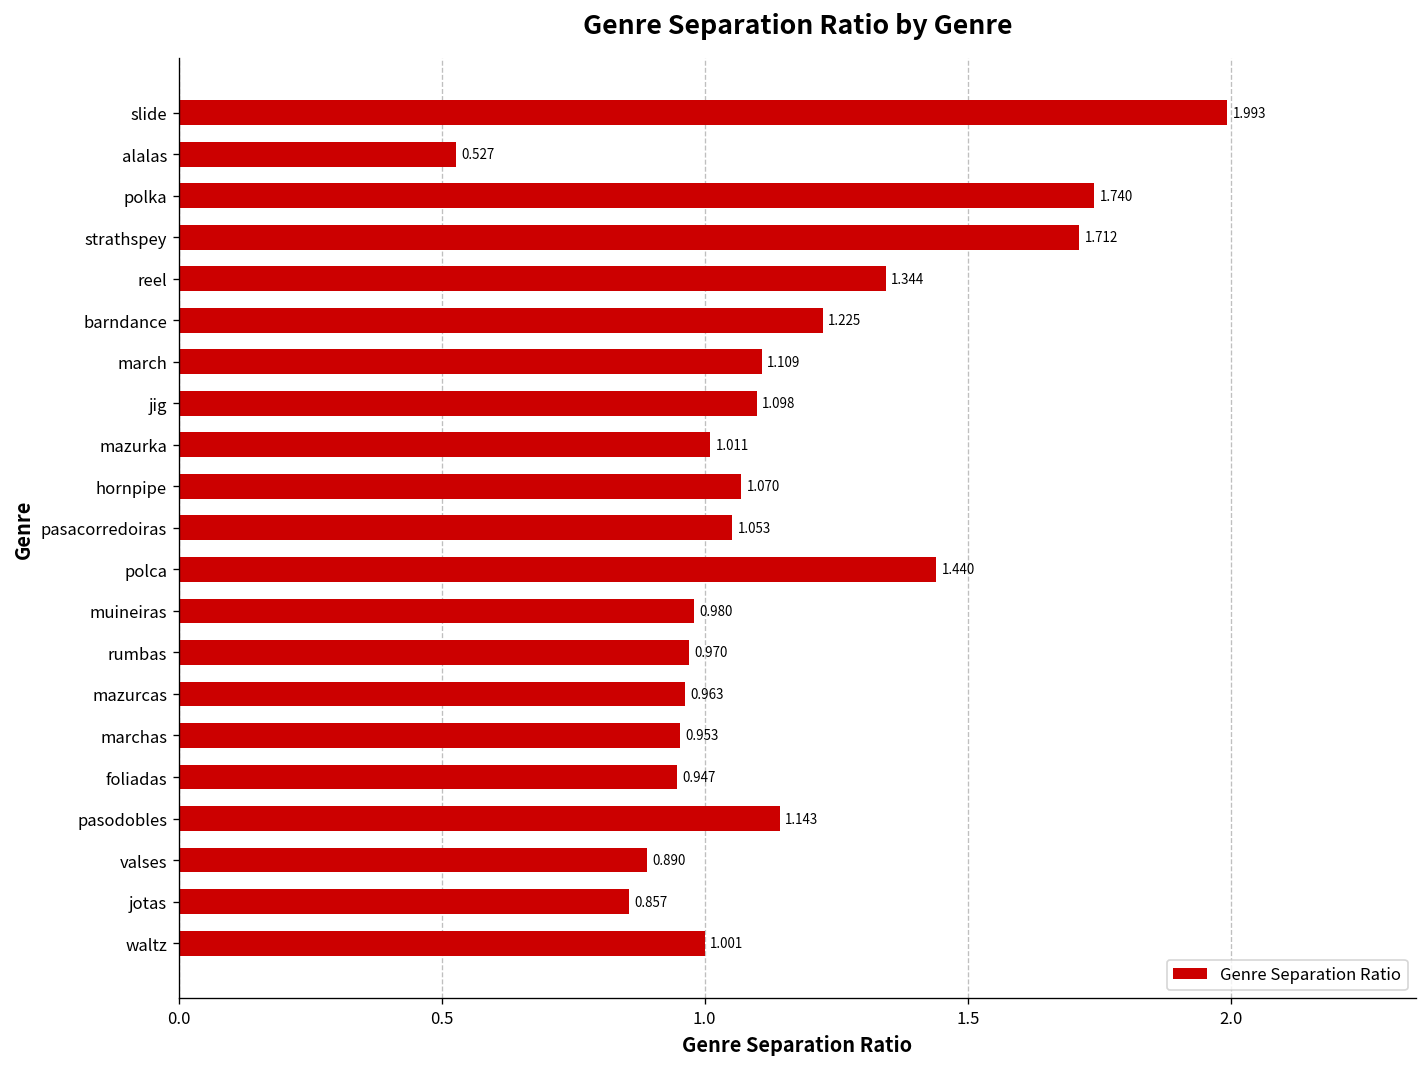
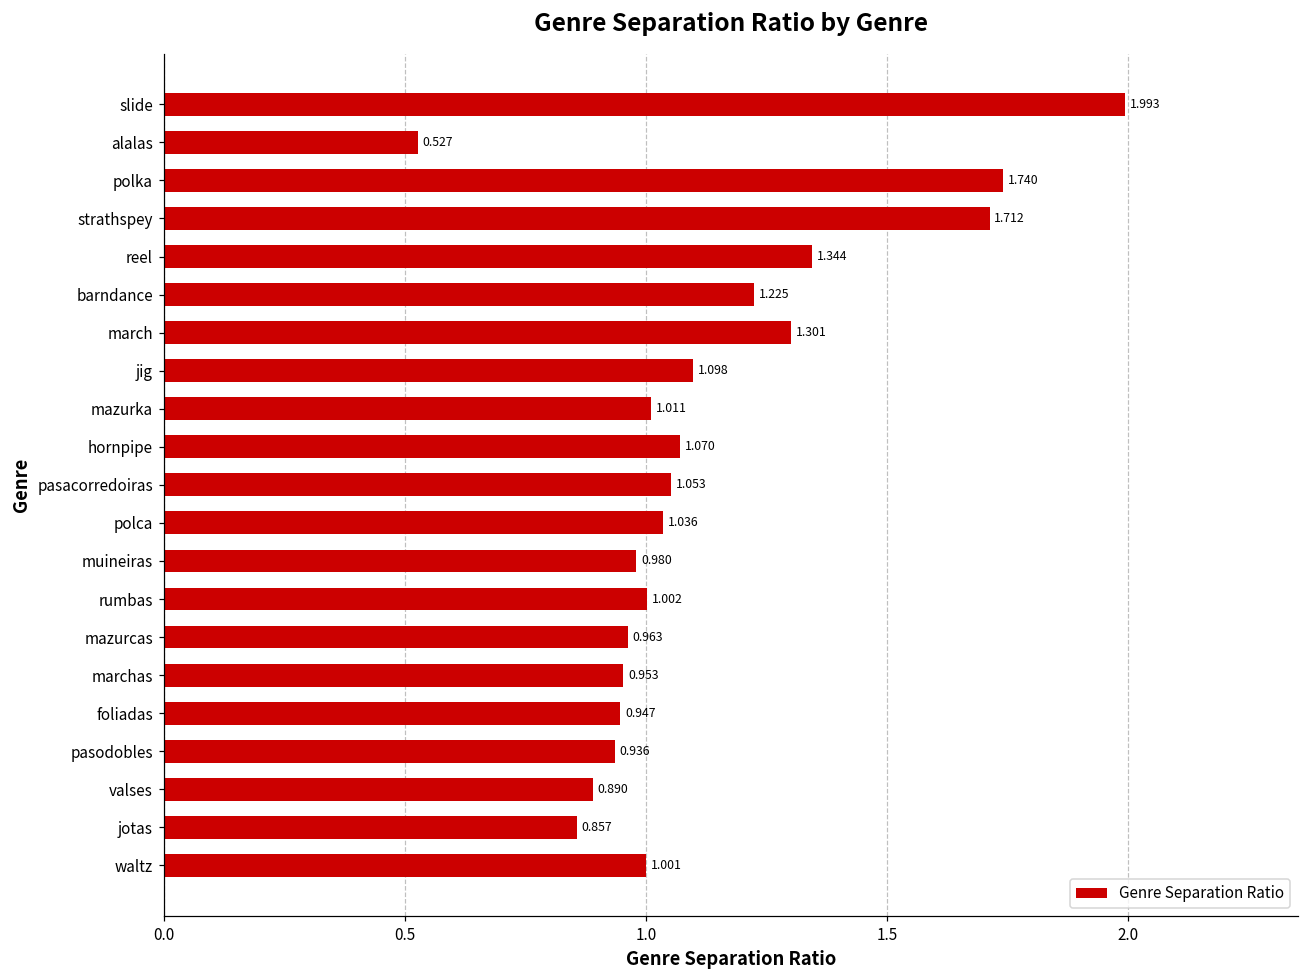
  {
    "slide": 1.993,
    "alalas": 0.527,
    "polka": 1.740,
    "strathspey": 1.712,
    "reel": 1.344,
    "barndance": 1.225,
-   "march": 1.109,
+   "march": 1.301,
    "jig": 1.098,
    "mazurka": 1.011,
    "hornpipe": 1.070,
    "pasacorredoiras": 1.053,
-   "polca": 1.440,
+   "polca": 1.036,
    "muineiras": 0.980,
-   "rumbas": 0.970,
+   "rumbas": 1.002,
    "mazurcas": 0.963,
    "marchas": 0.953,
    "foliadas": 0.947,
-   "pasodobles": 1.143,
+   "pasodobles": 0.936,
    "valses": 0.890,
    "jotas": 0.857,
    "waltz": 1.001
  }
